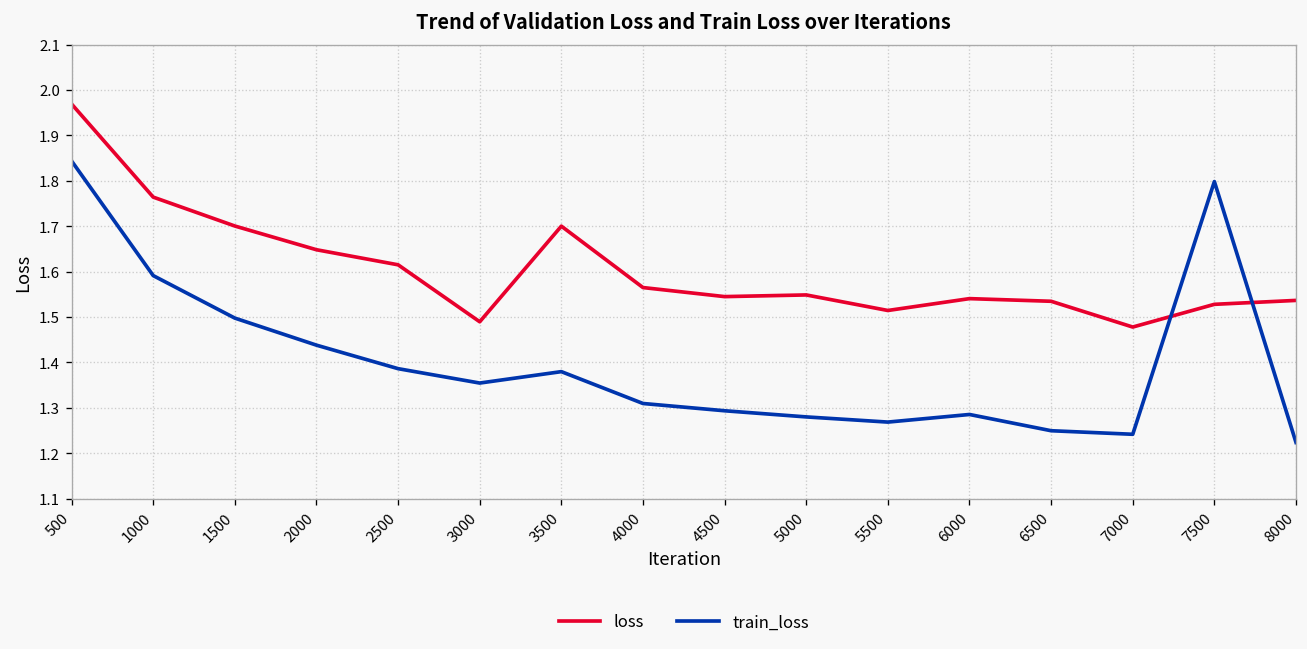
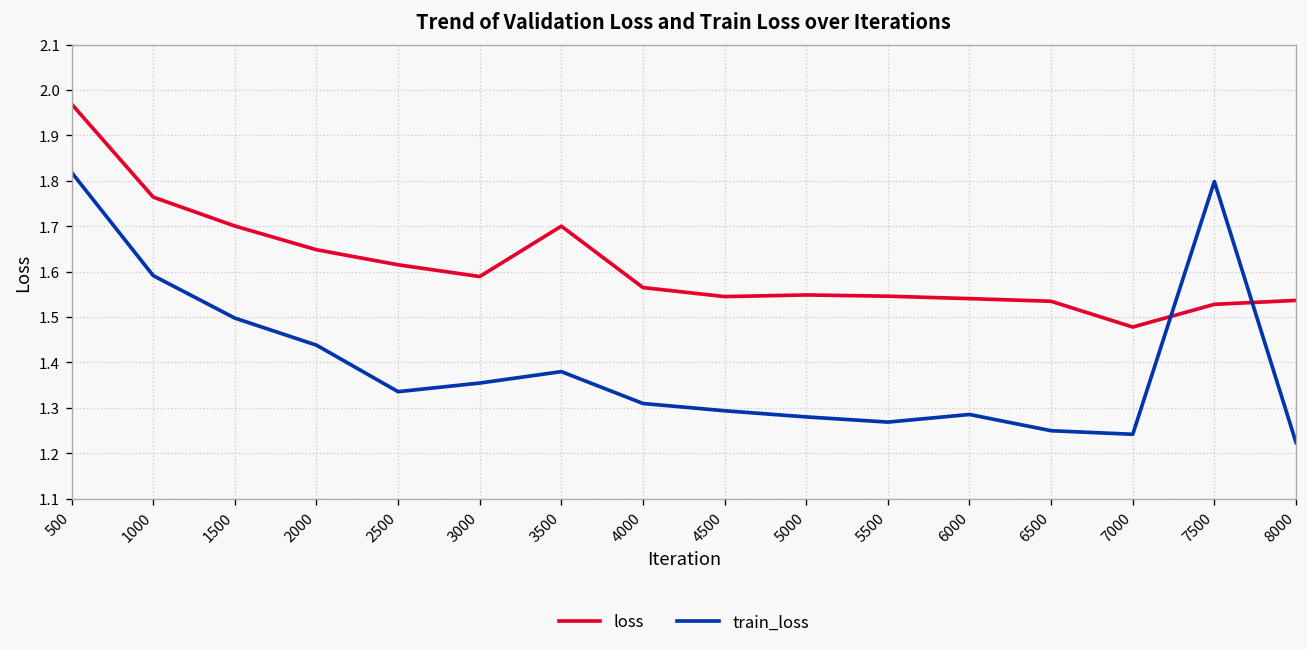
  {
    "loss": {
      "500": 1.97,
      "1000": 1.76,
      "1500": 1.70,
      "2000": 1.65,
      "2500": 1.61,
-     "3000": 1.49,
+     "3000": 1.59,
      "3500": 1.70,
      "4000": 1.56,
      "4500": 1.54,
      "5000": 1.55,
-     "5500": 1.51,
+     "5500": 1.55,
      "6000": 1.54,
      "6500": 1.53,
      "7000": 1.48,
      "7500": 1.53,
      "8000": 1.54
    },
    "train_loss": {
-     "500": 1.84,
+     "500": 1.82,
      "1000": 1.59,
      "1500": 1.50,
      "2000": 1.44,
-     "2500": 1.39,
+     "2500": 1.34,
      "3000": 1.35,
      "3500": 1.38,
      "4000": 1.31,
      "4500": 1.29,
      "5000": 1.28,
      "5500": 1.27,
      "6000": 1.29,
      "6500": 1.25,
      "7000": 1.24,
      "7500": 1.80,
      "8000": 1.22
    }
  }
